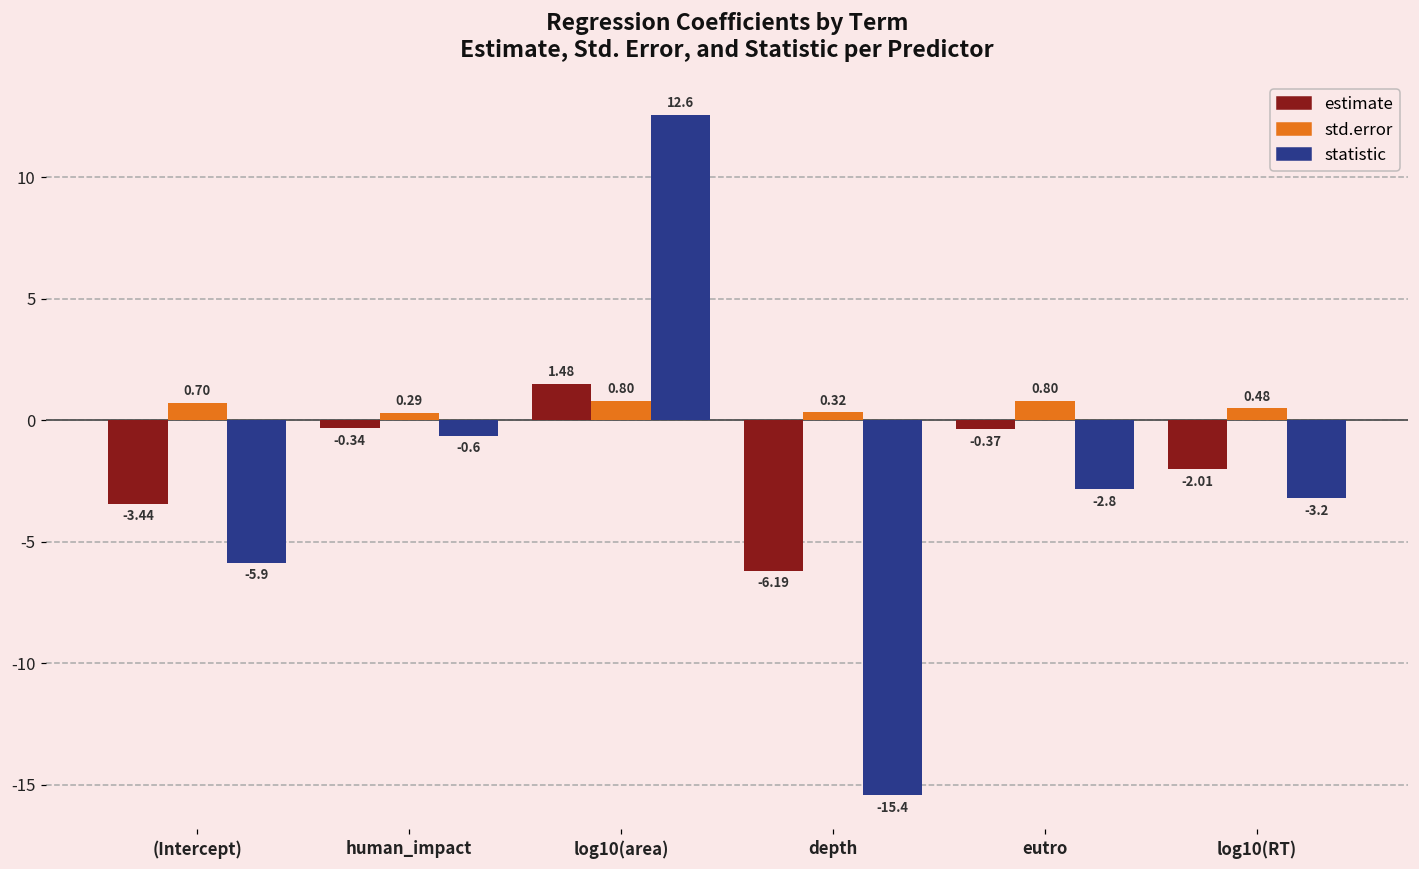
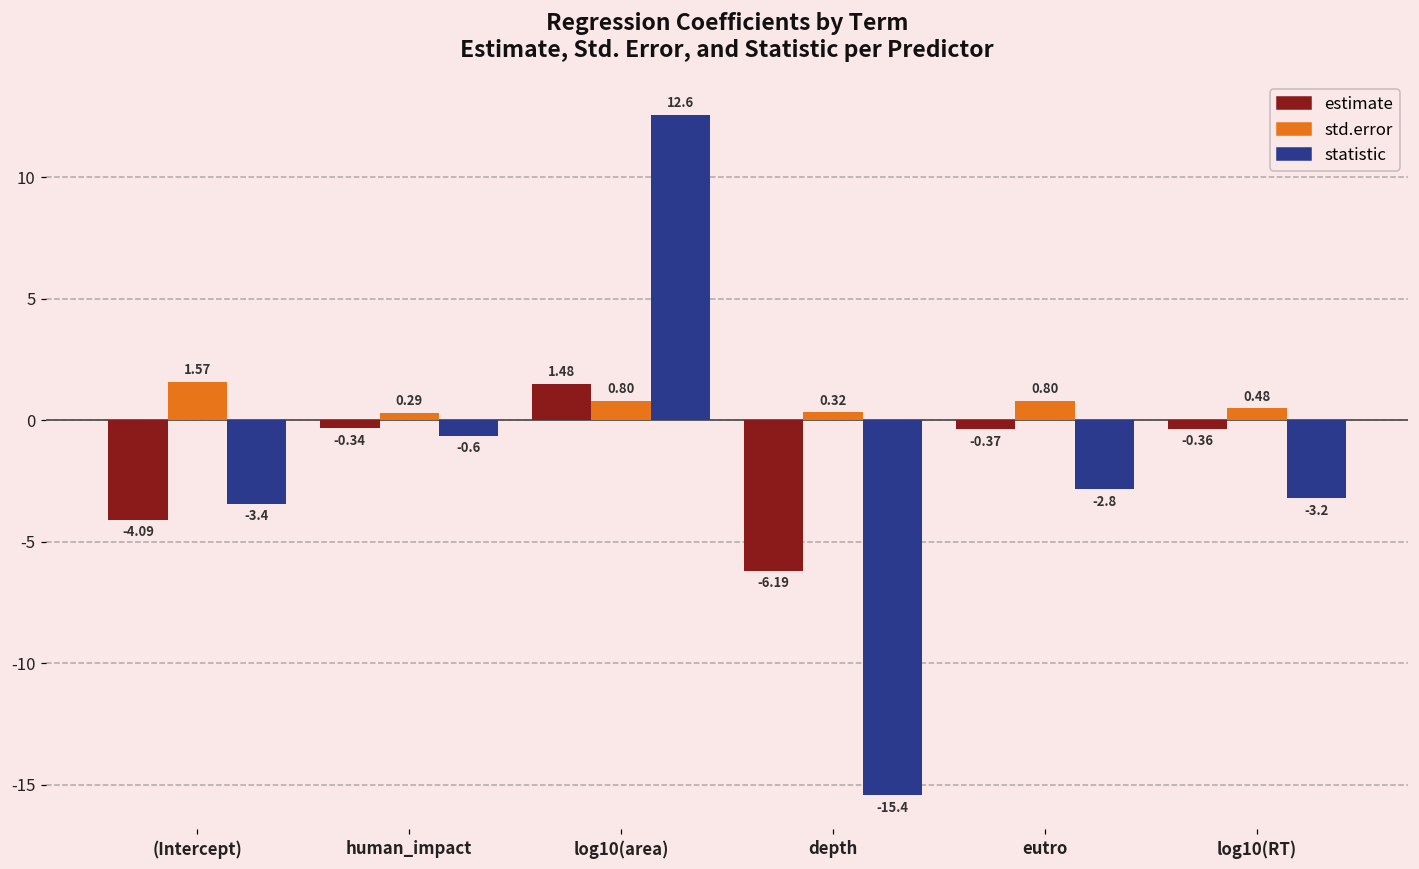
  {
    "estimate": {
-     "(Intercept)": -3.44,
+     "(Intercept)": -4.09,
      "human_impact": -0.34,
      "log10(area)": 1.48,
      "depth": -6.19,
      "eutro": -0.37,
-     "log10(RT)": -2.01
+     "log10(RT)": -0.36
    },
    "std.error": {
-     "(Intercept)": 0.70,
+     "(Intercept)": 1.57,
      "human_impact": 0.29,
      "log10(area)": 0.80,
      "depth": 0.32,
      "eutro": 0.80,
      "log10(RT)": 0.48
    },
    "statistic": {
-     "(Intercept)": -5.9,
+     "(Intercept)": -3.4,
      "human_impact": -0.6,
      "log10(area)": 12.6,
      "depth": -15.4,
      "eutro": -2.8,
      "log10(RT)": -3.2
    }
  }
